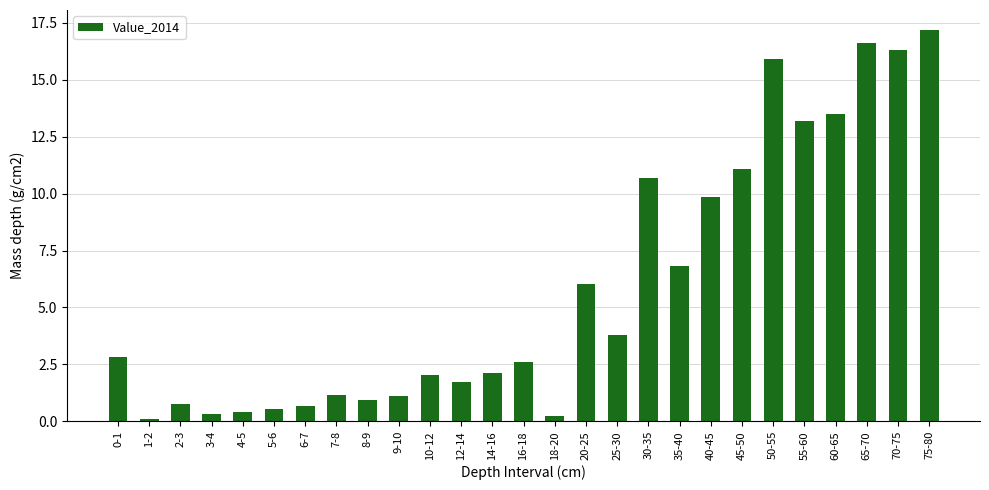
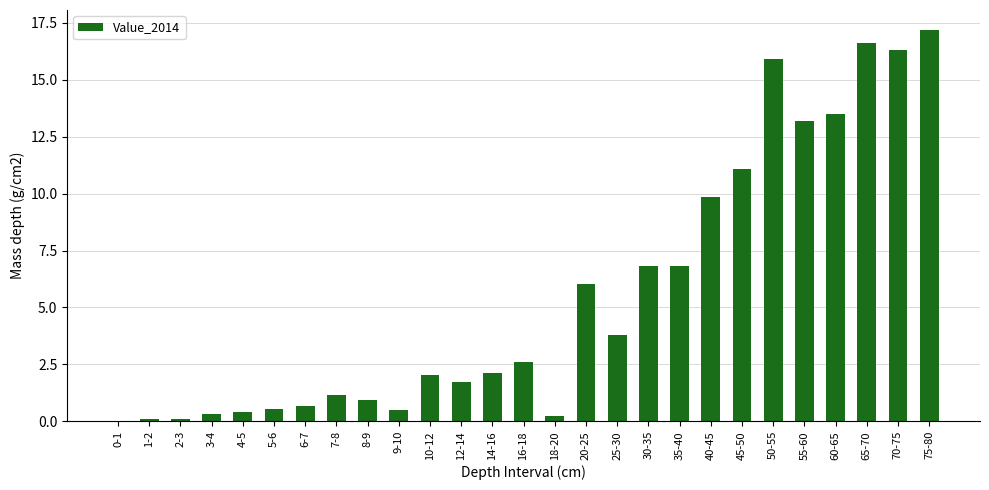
  {
-   "0-1": 2.8,
-   "2-3": 0.8,
+   "0-1": 0.0,
+   "2-3": 0.1,
    "3-4": 0.3,
    "4-5": 0.4,
    "5-6": 0.5,
    "6-7": 0.7,
    "7-8": 1.2,
    "8-9": 0.9,
-   "9-10": 1.1,
+   "9-10": 0.5,
    "10-12": 2.0,
    "12-14": 1.7,
    "14-16": 2.1,
    "16-18": 2.6,
    "18-20": 0.2,
    "20-25": 6.1,
    "25-30": 3.8,
-   "30-35": 10.7,
+   "30-35": 6.8,
    "35-40": 6.8,
    "40-45": 9.9,
    "45-50": 11.1,
    "50-55": 15.9,
    "55-60": 13.2,
    "60-65": 13.5,
    "65-70": 16.6,
    "70-75": 16.3,
    "75-80": 17.2
  }
